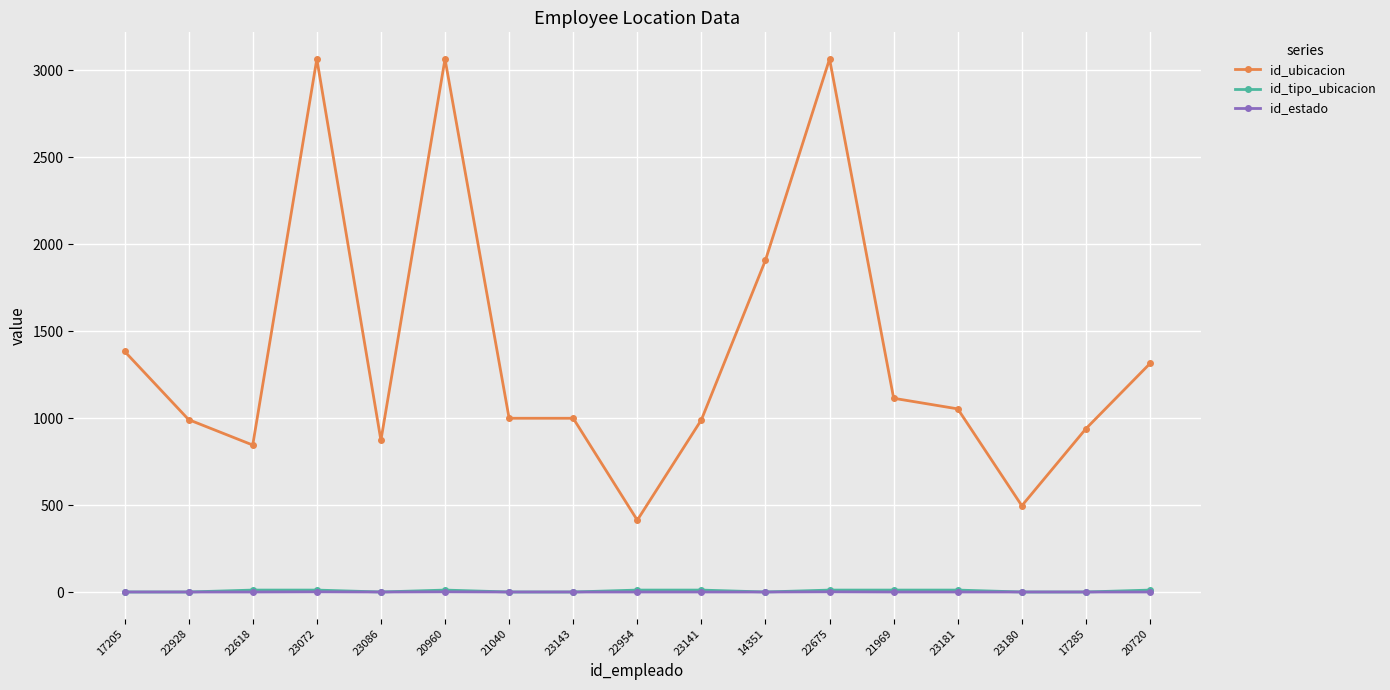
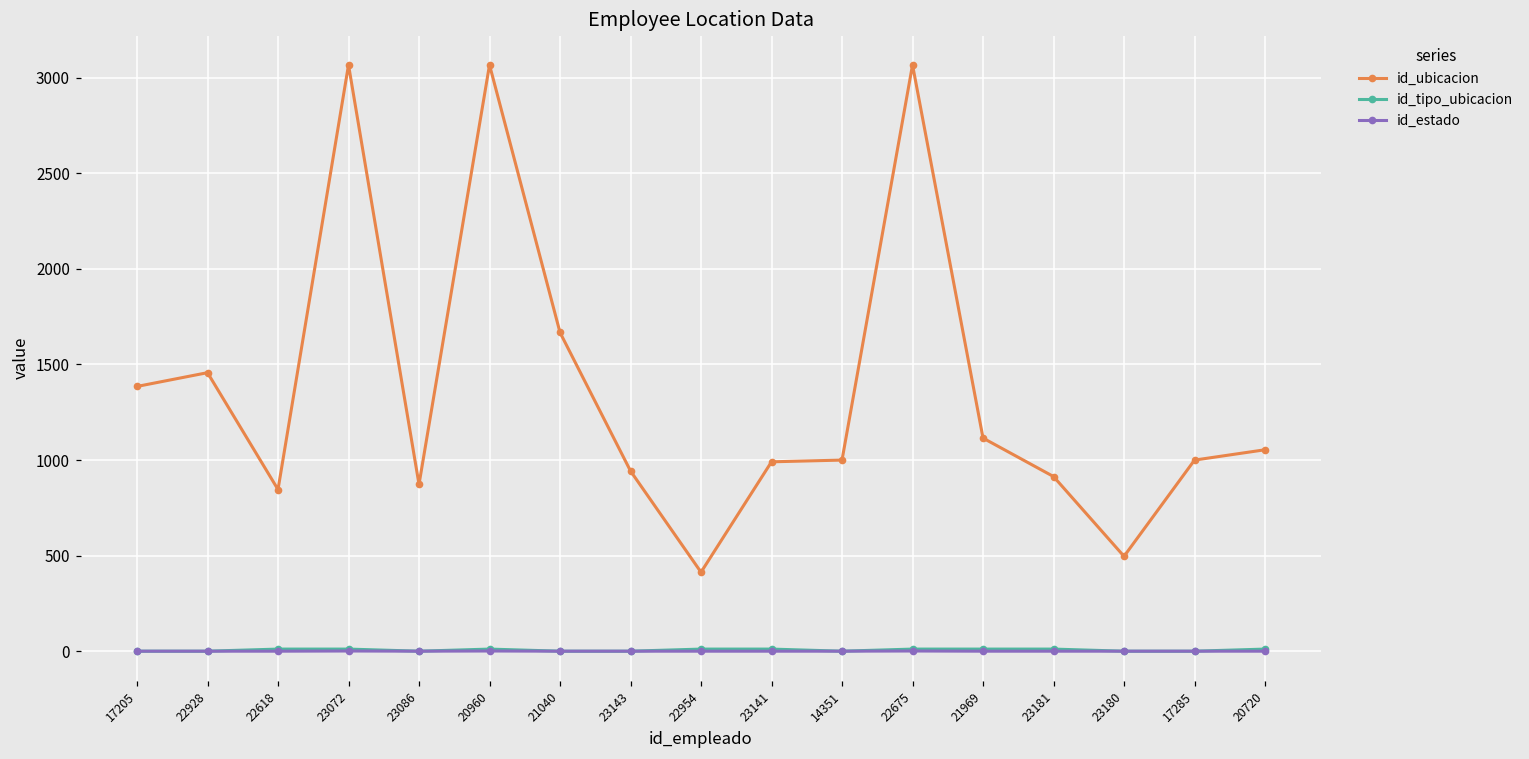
  {
    "id_ubicacion": {
      "17205": 1390,
-     "22928": 990,
+     "22928": 1460,
      "22618": 850,
      "23072": 3070,
      "23086": 870,
      "20960": 3070,
-     "21040": 1000,
-     "23143": 1000,
+     "21040": 1670,
+     "23143": 940,
      "22954": 410,
      "23141": 990,
-     "14351": 1910,
+     "14351": 1000,
      "22675": 3070,
      "21969": 1120,
-     "23181": 1050,
+     "23181": 910,
      "23180": 500,
-     "17285": 940,
-     "20720": 1320
+     "17285": 1000,
+     "20720": 1050
    }
  }
